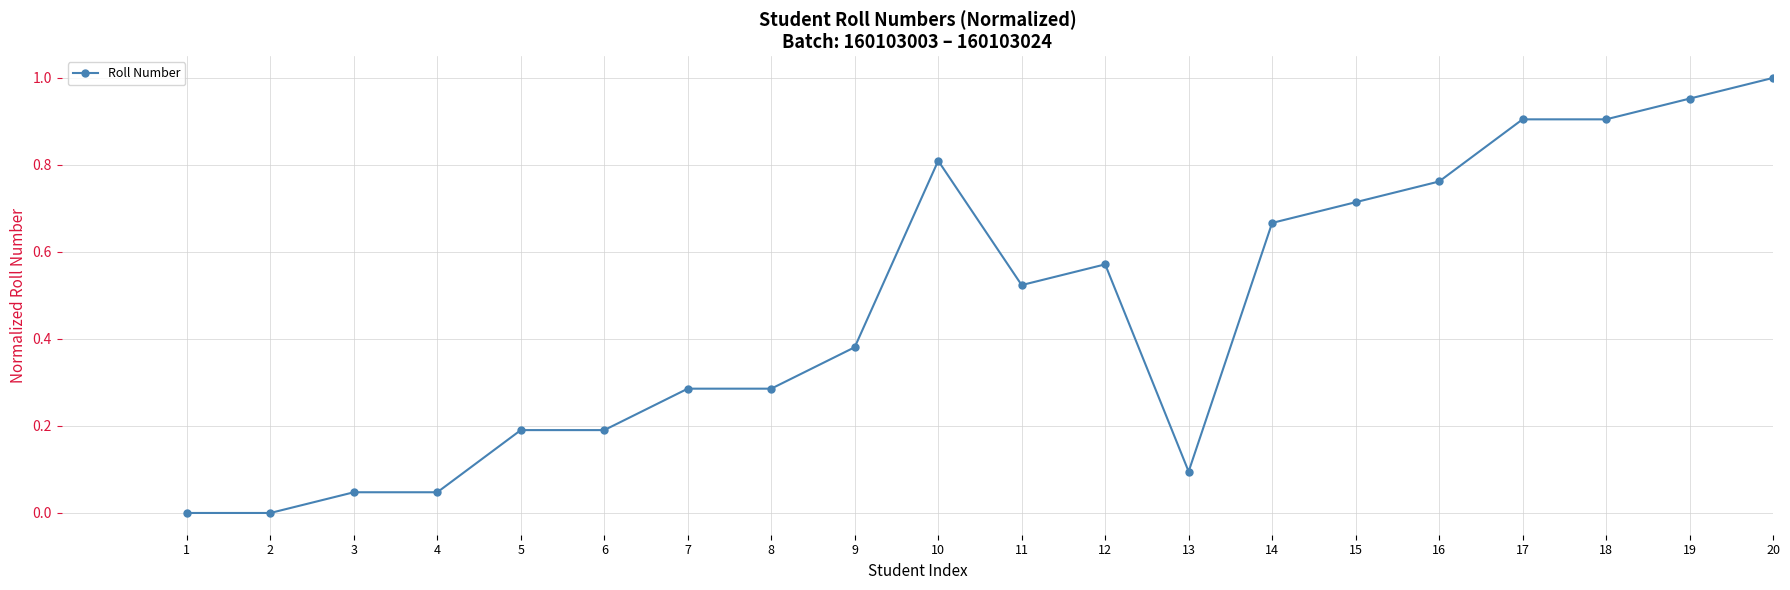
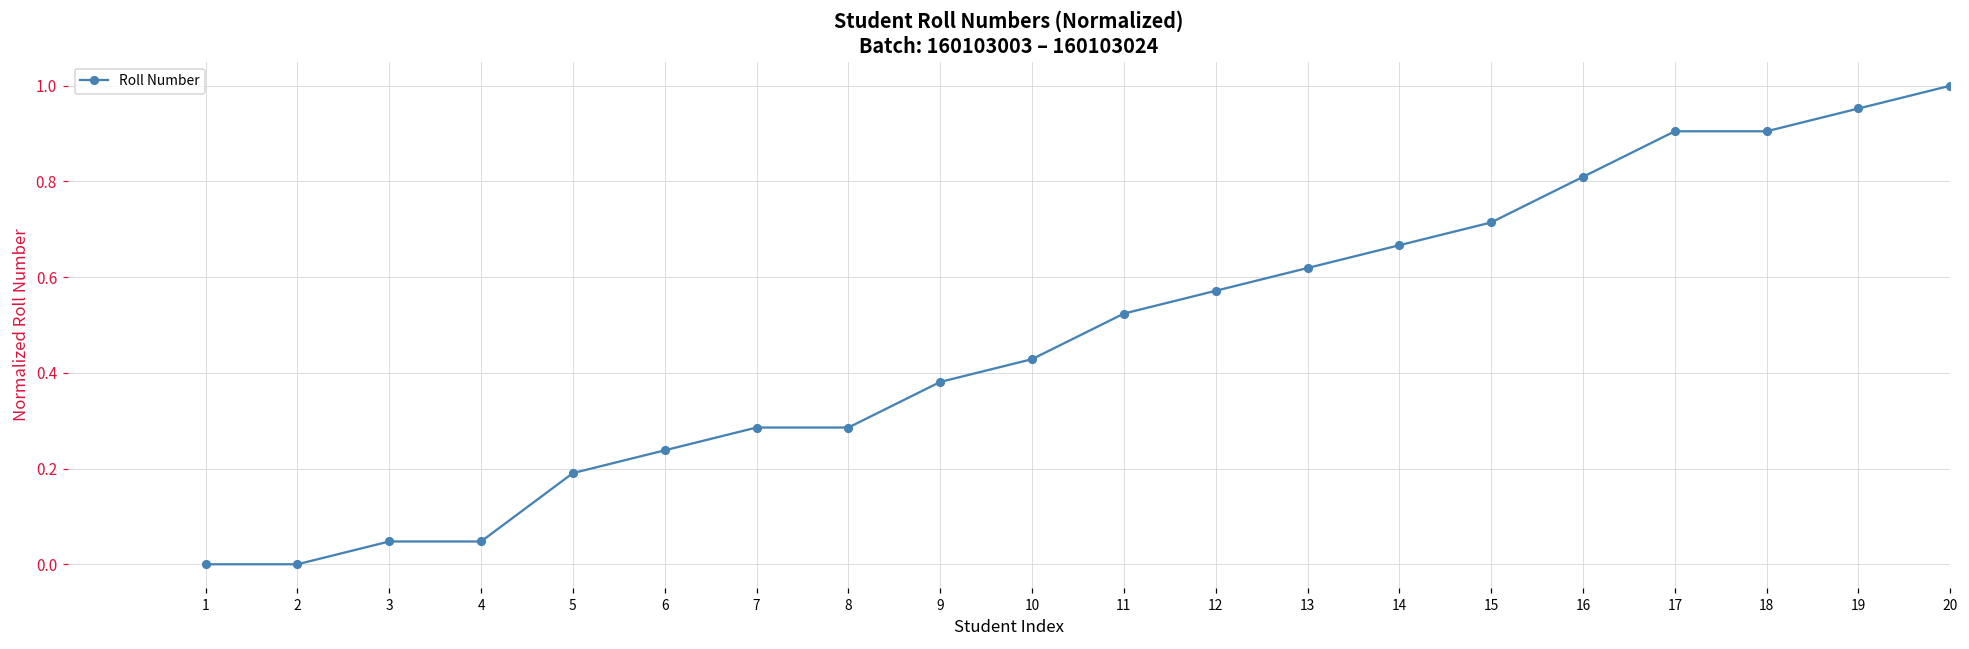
  {
    "1": 0.00,
    "2": 0.00,
    "3": 0.05,
    "4": 0.05,
    "5": 0.19,
-   "6": 0.19,
+   "6": 0.24,
    "7": 0.29,
    "8": 0.29,
    "9": 0.38,
-   "10": 0.81,
+   "10": 0.43,
    "11": 0.52,
    "12": 0.57,
-   "13": 0.10,
+   "13": 0.62,
    "14": 0.67,
    "15": 0.71,
-   "16": 0.76,
+   "16": 0.81,
    "17": 0.90,
    "18": 0.90,
    "19": 0.95,
    "20": 1.00
  }
